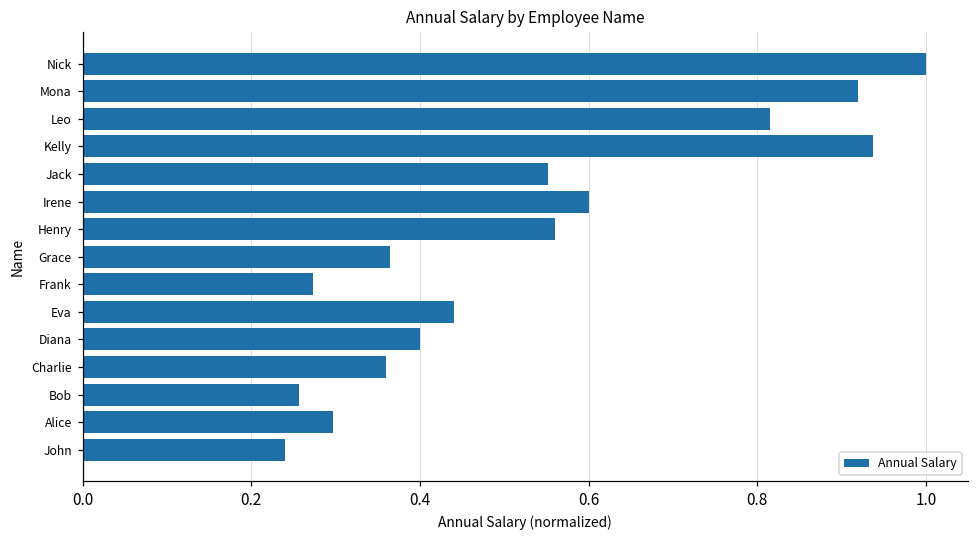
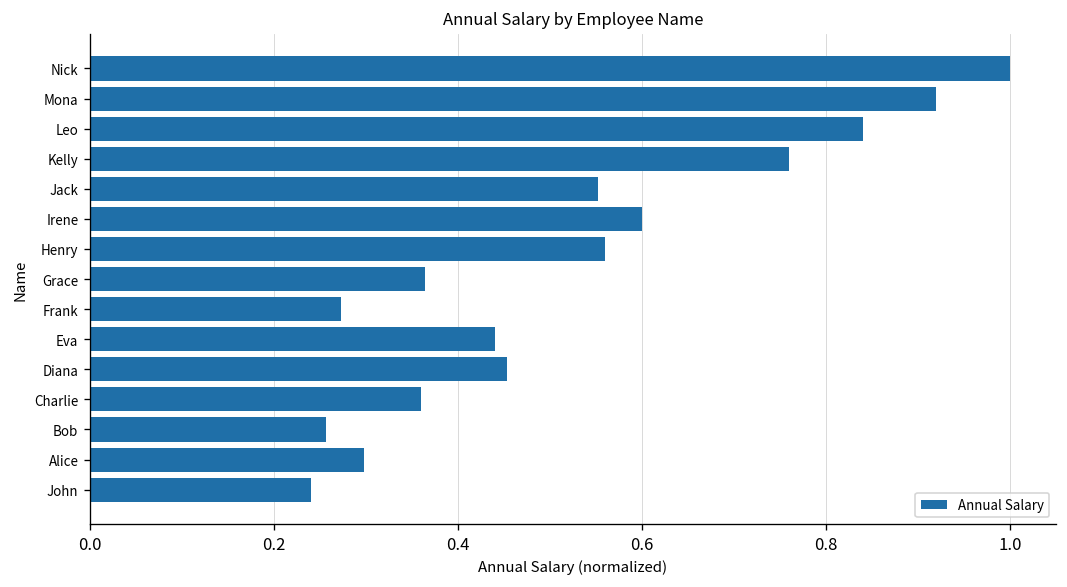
  {
    "Nick": 1.00,
    "Mona": 0.92,
-   "Leo": 0.81,
-   "Kelly": 0.94,
+   "Leo": 0.84,
+   "Kelly": 0.76,
    "Jack": 0.55,
    "Irene": 0.60,
    "Henry": 0.56,
    "Grace": 0.36,
    "Frank": 0.27,
    "Eva": 0.44,
-   "Diana": 0.40,
+   "Diana": 0.45,
    "Charlie": 0.36,
    "Bob": 0.26,
    "Alice": 0.30,
    "John": 0.24
  }
